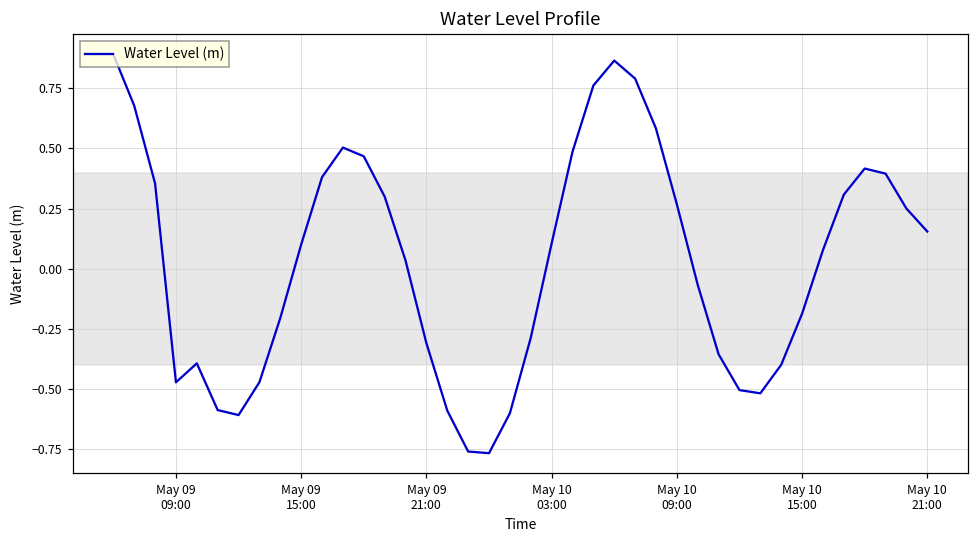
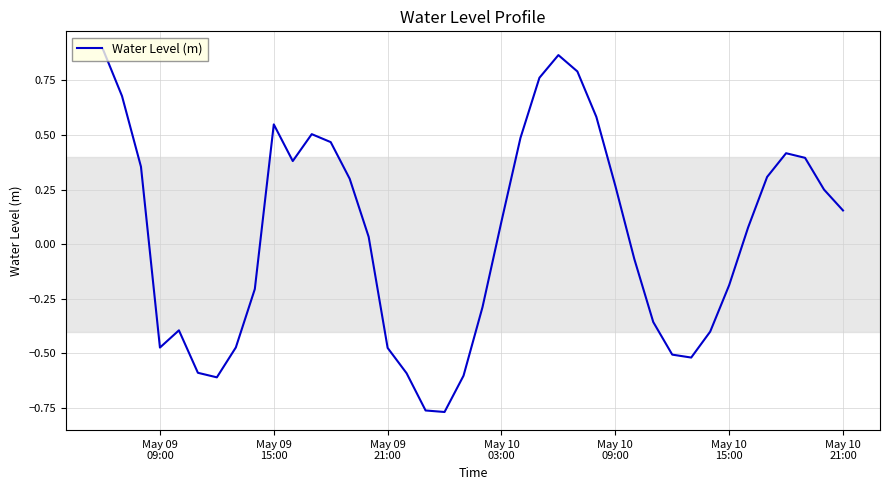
  {
    "May 09 09:00": -0.47,
-   "May 09 15:00": 0.10,
-   "May 09 21:00": -0.31,
+   "May 09 15:00": 0.55,
+   "May 09 21:00": -0.47,
    "May 10 03:00": 0.10,
    "May 10 09:00": 0.27,
    "May 10 15:00": -0.19,
    "May 10 21:00": 0.15
  }
